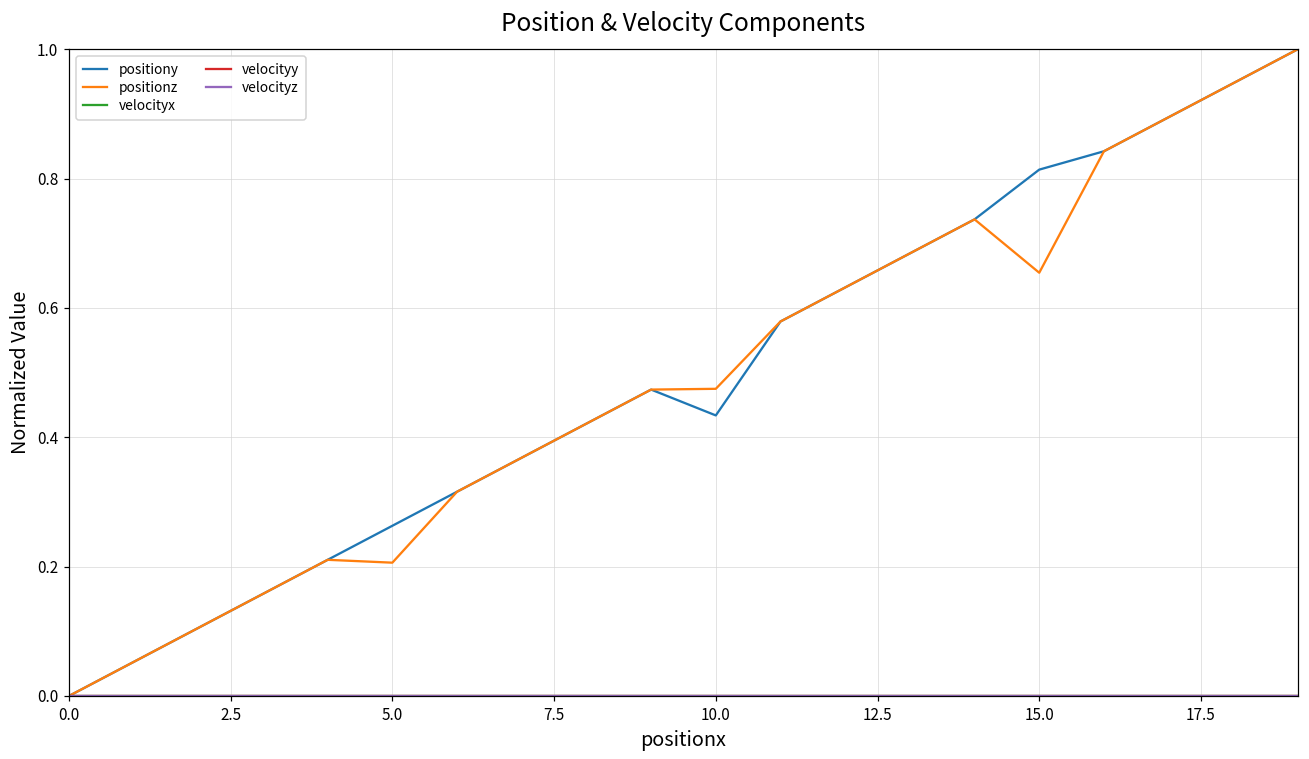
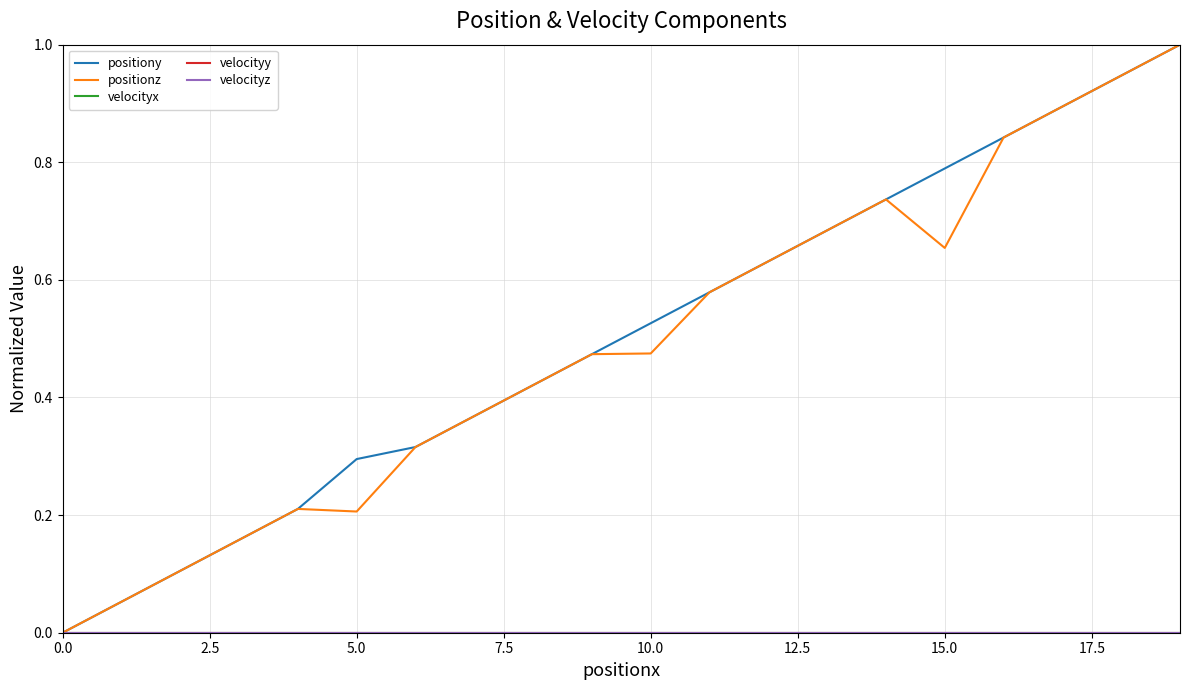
  {
    "positiony": {
-     "5.0": 0.26,
-     "10.0": 0.43,
-     "15.0": 0.81
+     "5.0": 0.30,
+     "10.0": 0.53,
+     "15.0": 0.79
    },
    "positionz": {
      "5.0": 0.21,
      "10.0": 0.47,
      "15.0": 0.65
    },
    "velocityz": {
      "5.0": 0.00,
      "10.0": 0.00,
      "15.0": 0.00
    }
  }
